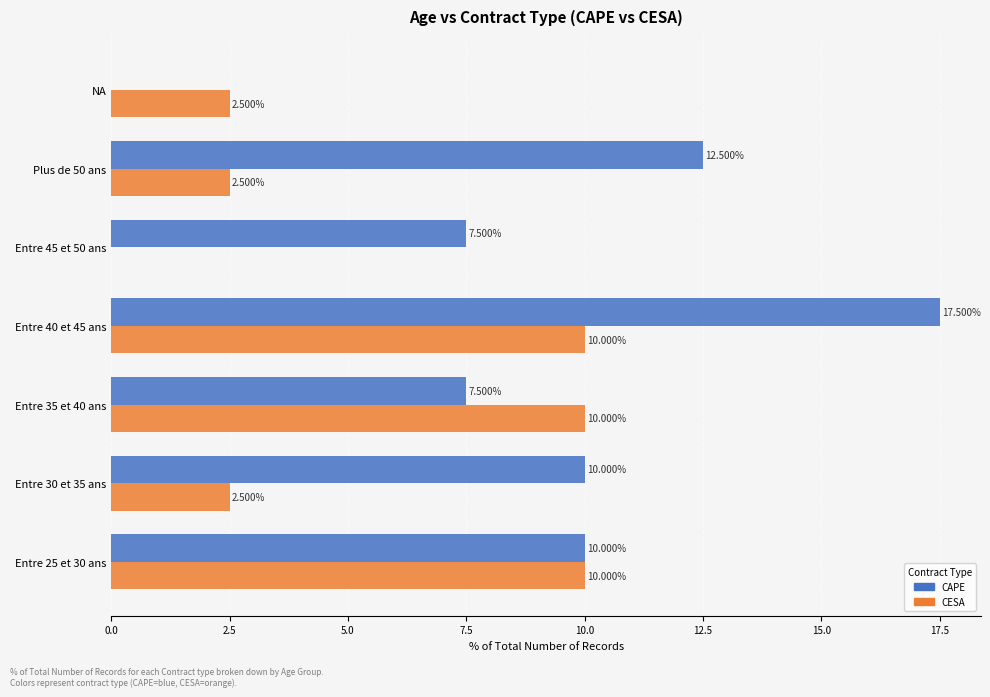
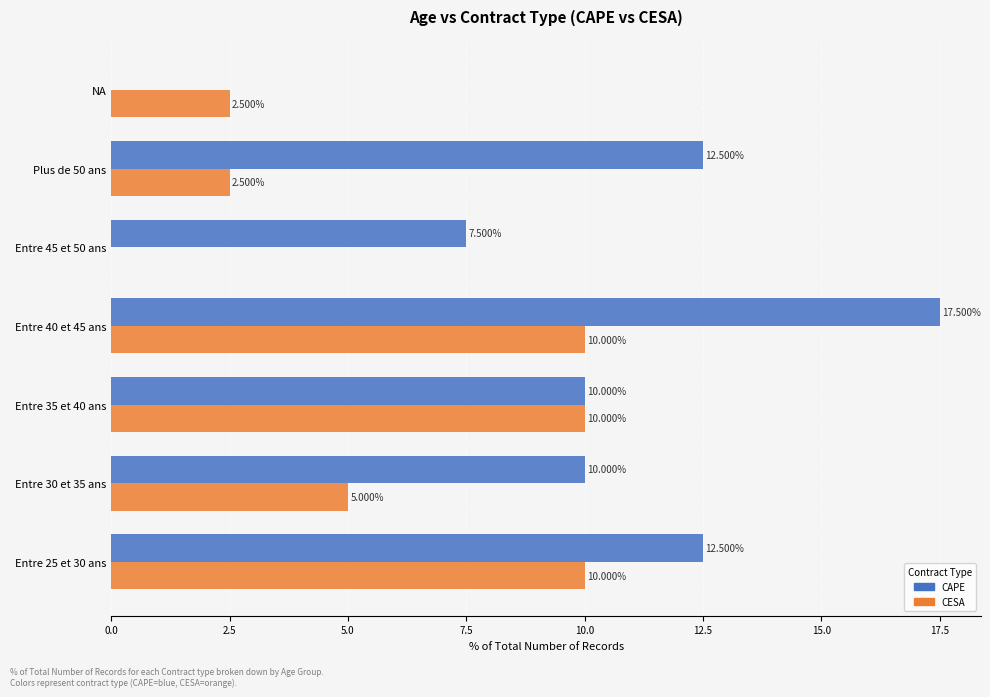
  {
    "CAPE": {
      "Plus de 50 ans": "12.500%",
      "Entre 45 et 50 ans": "7.500%",
      "Entre 40 et 45 ans": "17.500%",
-     "Entre 35 et 40 ans": "7.500%",
+     "Entre 35 et 40 ans": "10.000%",
      "Entre 30 et 35 ans": "10.000%",
-     "Entre 25 et 30 ans": "10.000%"
+     "Entre 25 et 30 ans": "12.500%"
    },
    "CESA": {
      "NA": "2.500%",
      "Plus de 50 ans": "2.500%",
      "Entre 40 et 45 ans": "10.000%",
      "Entre 35 et 40 ans": "10.000%",
-     "Entre 30 et 35 ans": "2.500%",
+     "Entre 30 et 35 ans": "5.000%",
      "Entre 25 et 30 ans": "10.000%"
    }
  }
